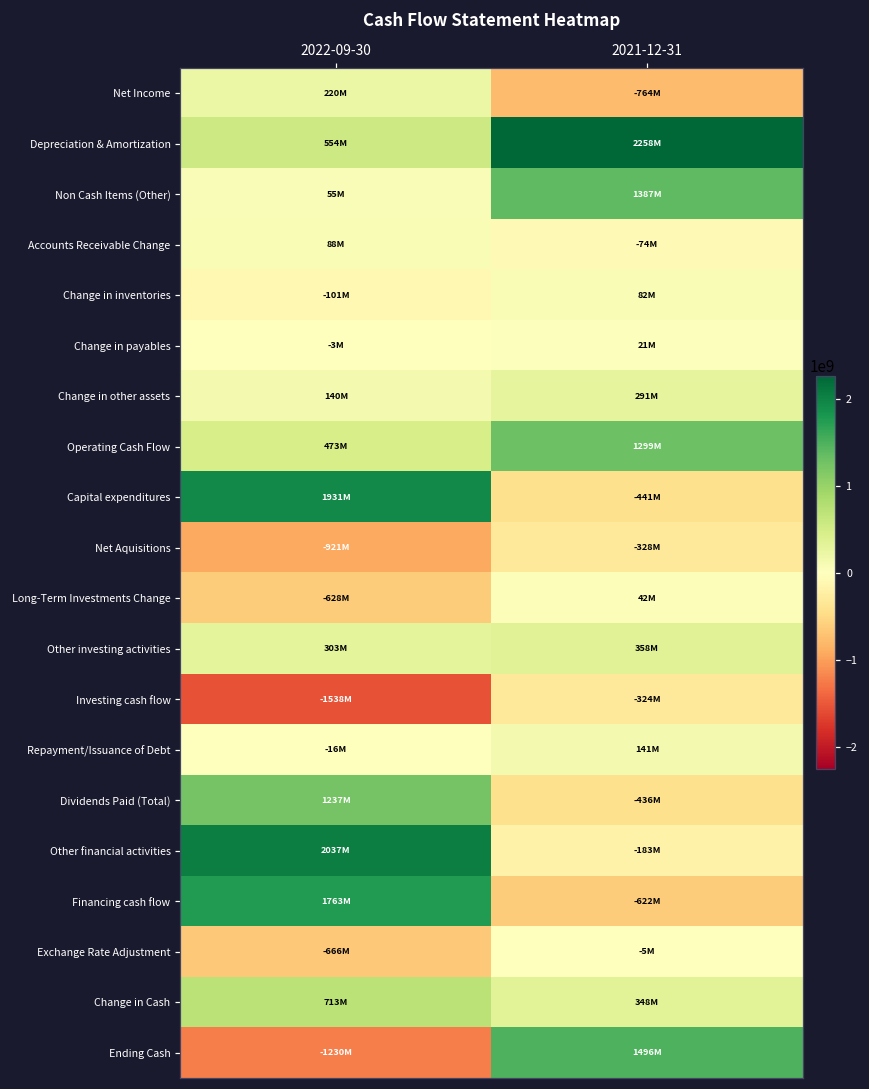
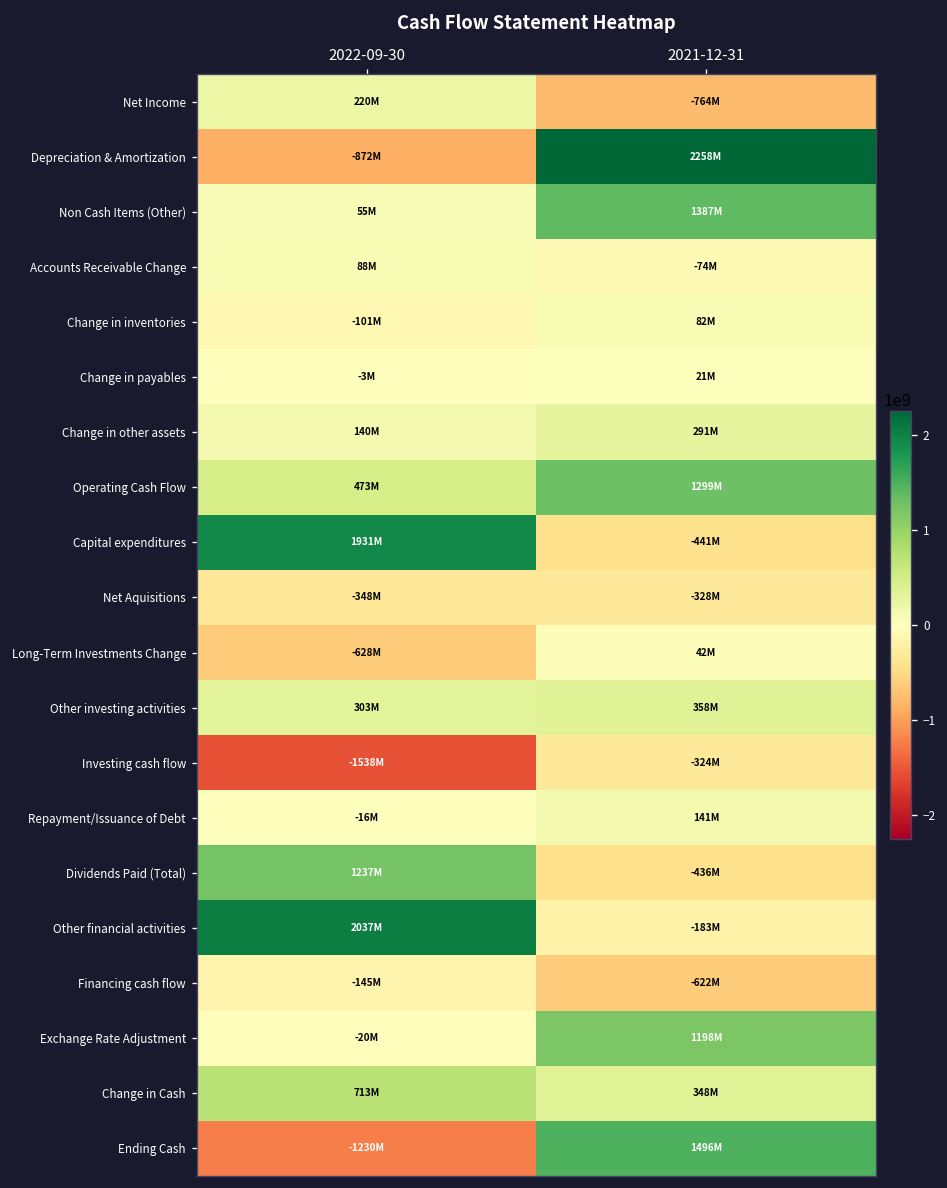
  {
    "Net Income": {
      "2022-09-30": "220M",
      "2021-12-31": "-764M"
    },
    "Depreciation & Amortization": {
-     "2022-09-30": "554M",
+     "2022-09-30": "-872M",
      "2021-12-31": "2258M"
    },
    "Non Cash Items (Other)": {
      "2022-09-30": "55M",
      "2021-12-31": "1387M"
    },
    "Accounts Receivable Change": {
      "2022-09-30": "88M",
      "2021-12-31": "-74M"
    },
    "Change in inventories": {
      "2022-09-30": "-101M",
      "2021-12-31": "82M"
    },
    "Change in payables": {
      "2022-09-30": "-3M",
      "2021-12-31": "21M"
    },
    "Change in other assets": {
      "2022-09-30": "140M",
      "2021-12-31": "291M"
    },
    "Operating Cash Flow": {
      "2022-09-30": "473M",
      "2021-12-31": "1299M"
    },
    "Capital expenditures": {
      "2022-09-30": "1931M",
      "2021-12-31": "-441M"
    },
    "Net Aquisitions": {
-     "2022-09-30": "-921M",
+     "2022-09-30": "-348M",
      "2021-12-31": "-328M"
    },
    "Long-Term Investments Change": {
      "2022-09-30": "-628M",
      "2021-12-31": "42M"
    },
    "Other investing activities": {
      "2022-09-30": "303M",
      "2021-12-31": "358M"
    },
    "Investing cash flow": {
      "2022-09-30": "-1538M",
      "2021-12-31": "-324M"
    },
    "Repayment/Issuance of Debt": {
      "2022-09-30": "-16M",
      "2021-12-31": "141M"
    },
    "Dividends Paid (Total)": {
      "2022-09-30": "1237M",
      "2021-12-31": "-436M"
    },
    "Other financial activities": {
      "2022-09-30": "2037M",
      "2021-12-31": "-183M"
    },
    "Financing cash flow": {
-     "2022-09-30": "1763M",
+     "2022-09-30": "-145M",
      "2021-12-31": "-622M"
    },
    "Exchange Rate Adjustment": {
-     "2022-09-30": "-666M",
-     "2021-12-31": "-5M"
+     "2022-09-30": "-20M",
+     "2021-12-31": "1198M"
    },
    "Change in Cash": {
      "2022-09-30": "713M",
      "2021-12-31": "348M"
    },
    "Ending Cash": {
      "2022-09-30": "-1230M",
      "2021-12-31": "1496M"
    }
  }
